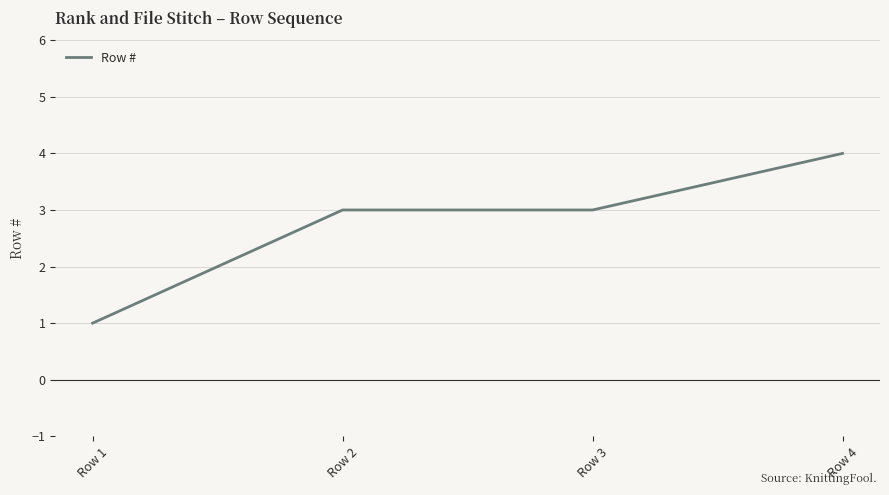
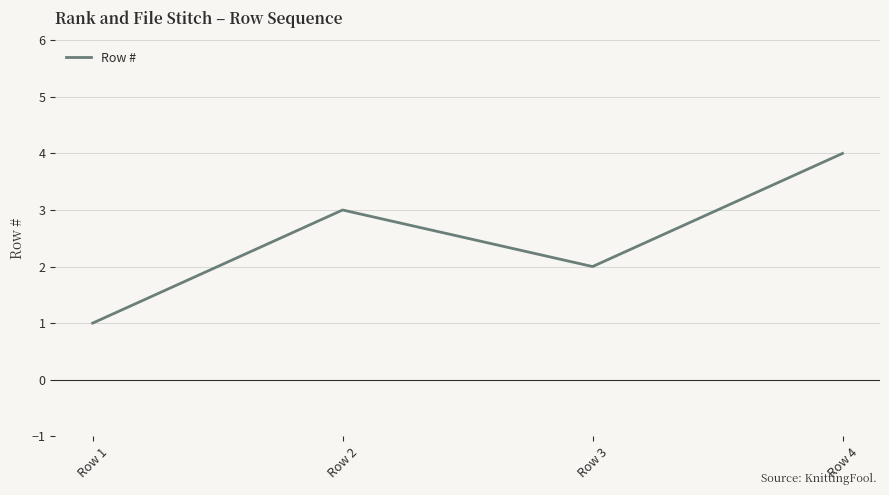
  {
    "Row 1": 1,
    "Row 2": 3,
-   "Row 3": 3,
+   "Row 3": 2,
    "Row 4": 4
  }
